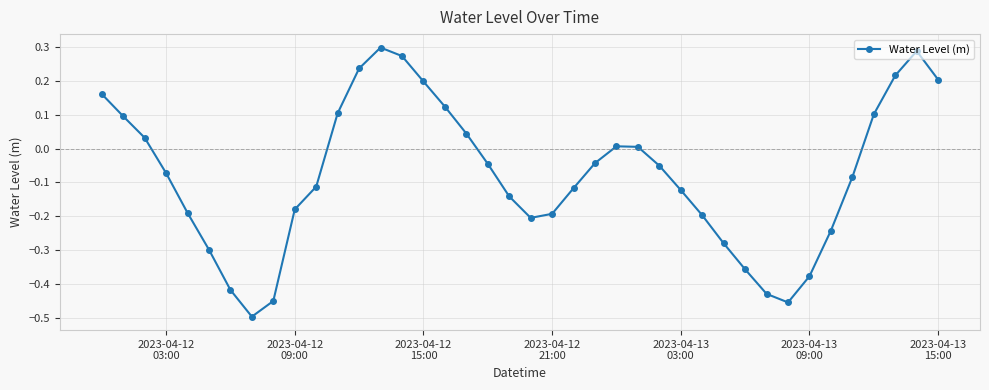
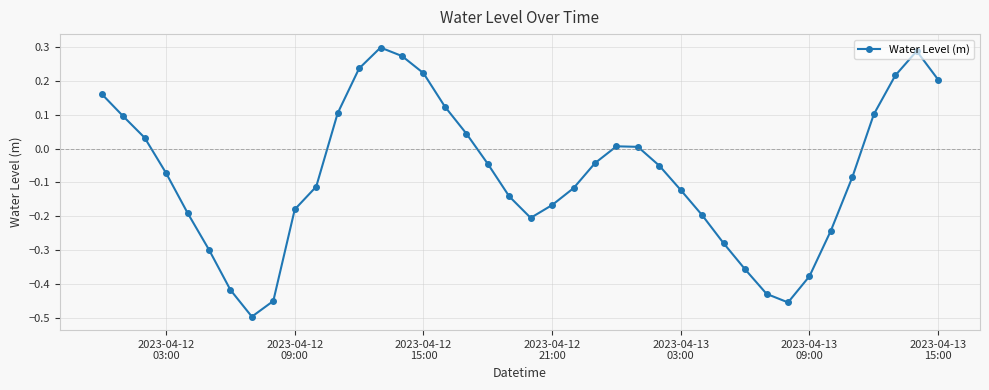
  {
    "2023-04-12 03:00": -0.07,
    "2023-04-12 09:00": -0.18,
-   "2023-04-12 15:00": 0.20,
-   "2023-04-12 21:00": -0.19,
+   "2023-04-12 15:00": 0.22,
+   "2023-04-12 21:00": -0.17,
    "2023-04-13 03:00": -0.12,
    "2023-04-13 09:00": -0.38,
    "2023-04-13 15:00": 0.20
  }
